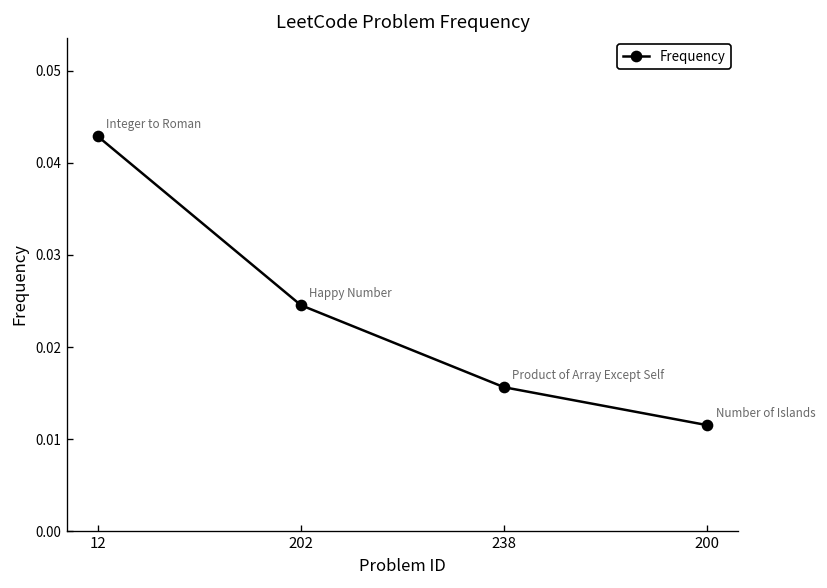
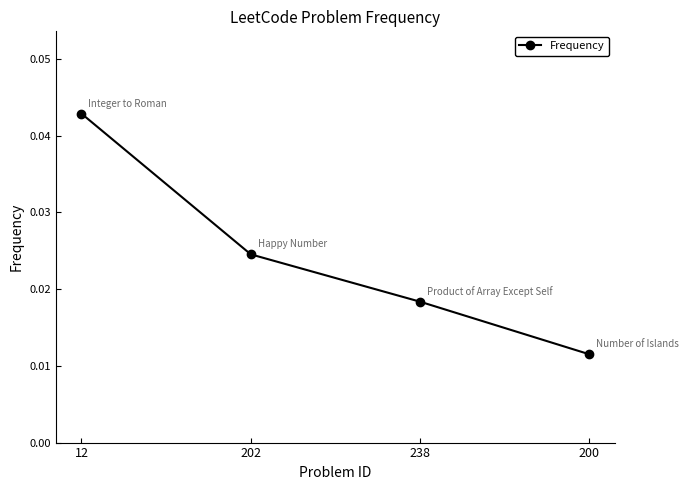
  {
    "12": 0.043,
    "202": 0.025,
-   "238": 0.016,
+   "238": 0.018,
    "200": 0.012
  }
